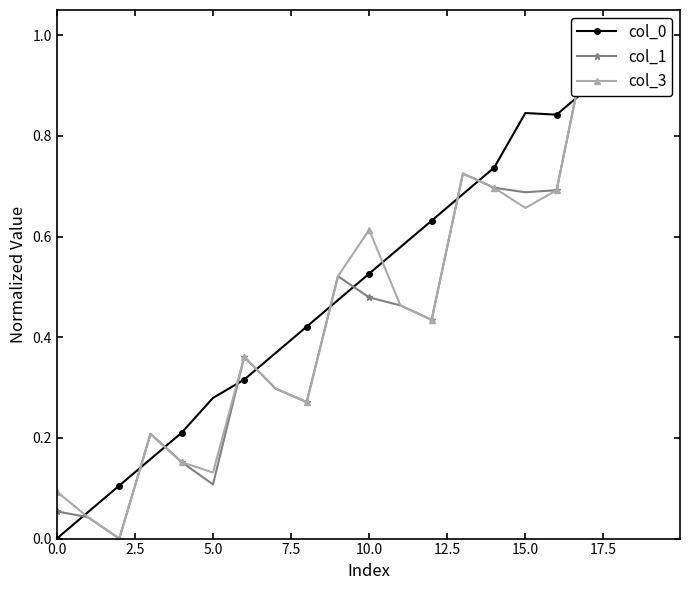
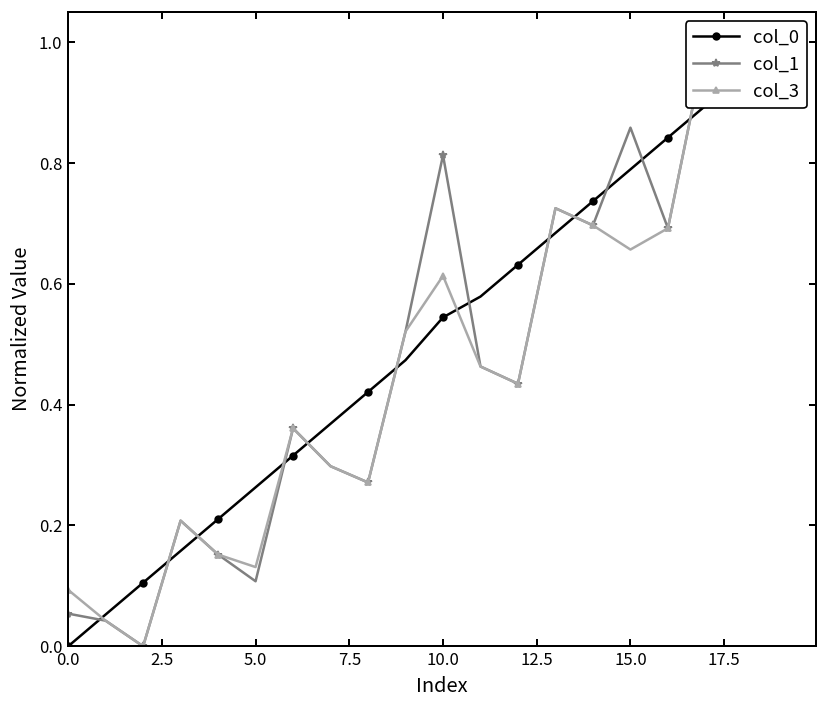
  {
    "col_0": {
      "0.0": 0.00,
-     "5.0": 0.28,
-     "10.0": 0.53,
-     "15.0": 0.85
+     "5.0": 0.26,
+     "10.0": 0.54,
+     "15.0": 0.79
    },
    "col_1": {
      "0.0": 0.05,
      "5.0": 0.11,
-     "10.0": 0.48,
-     "15.0": 0.69
+     "10.0": 0.81,
+     "15.0": 0.86
    },
    "col_3": {
      "0.0": 0.09,
      "5.0": 0.13,
      "10.0": 0.61,
      "15.0": 0.66
    }
  }
